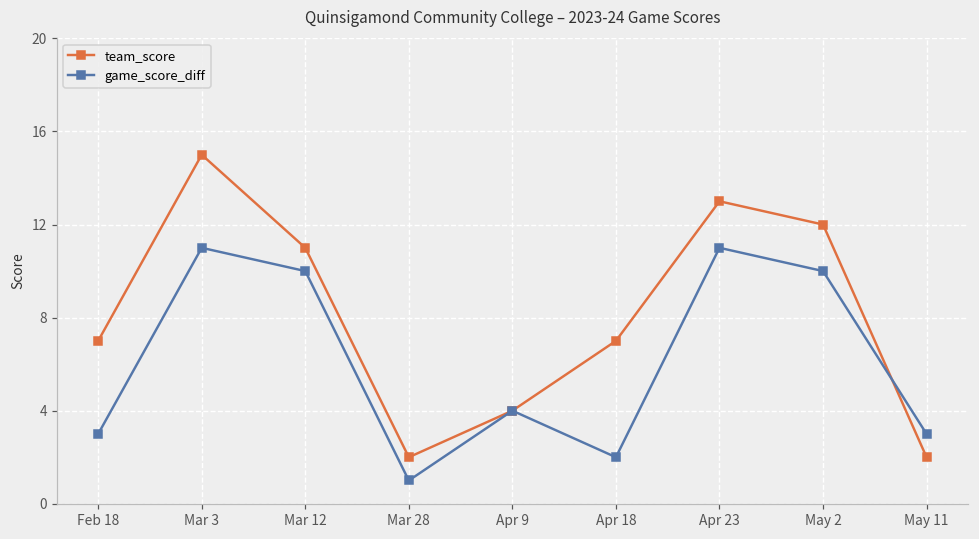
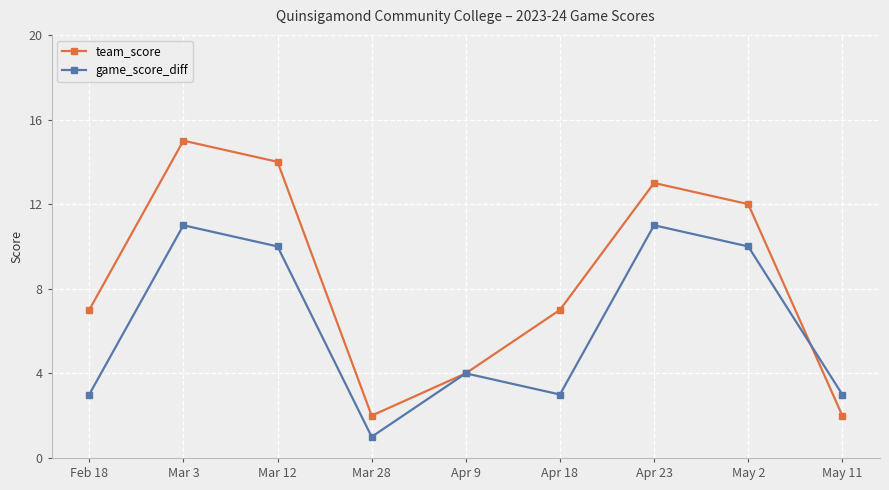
  {
    "team_score": {
      "Feb 18": 7,
      "Mar 3": 15,
-     "Mar 12": 11,
+     "Mar 12": 14,
      "Mar 28": 2,
      "Apr 18": 7,
      "Apr 23": 13,
      "May 2": 12,
      "May 11": 2
    },
    "game_score_diff": {
      "Feb 18": 3,
      "Mar 3": 11,
      "Mar 12": 10,
      "Mar 28": 1,
-     "Apr 18": 2,
+     "Apr 18": 3,
      "Apr 23": 11,
      "May 2": 10,
      "May 11": 3
    }
  }
